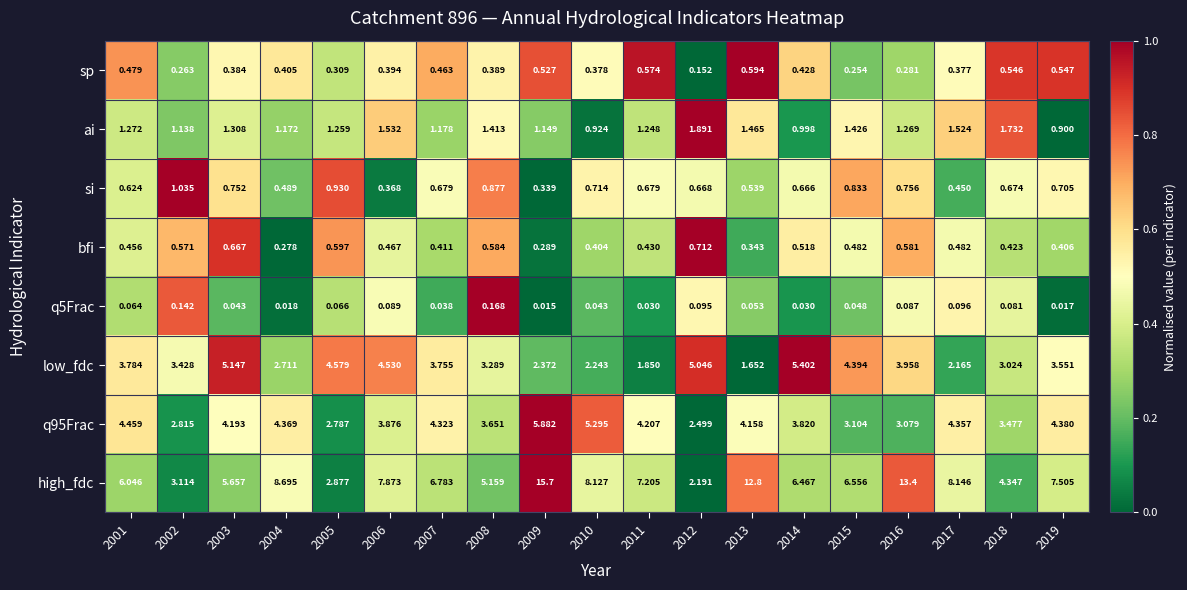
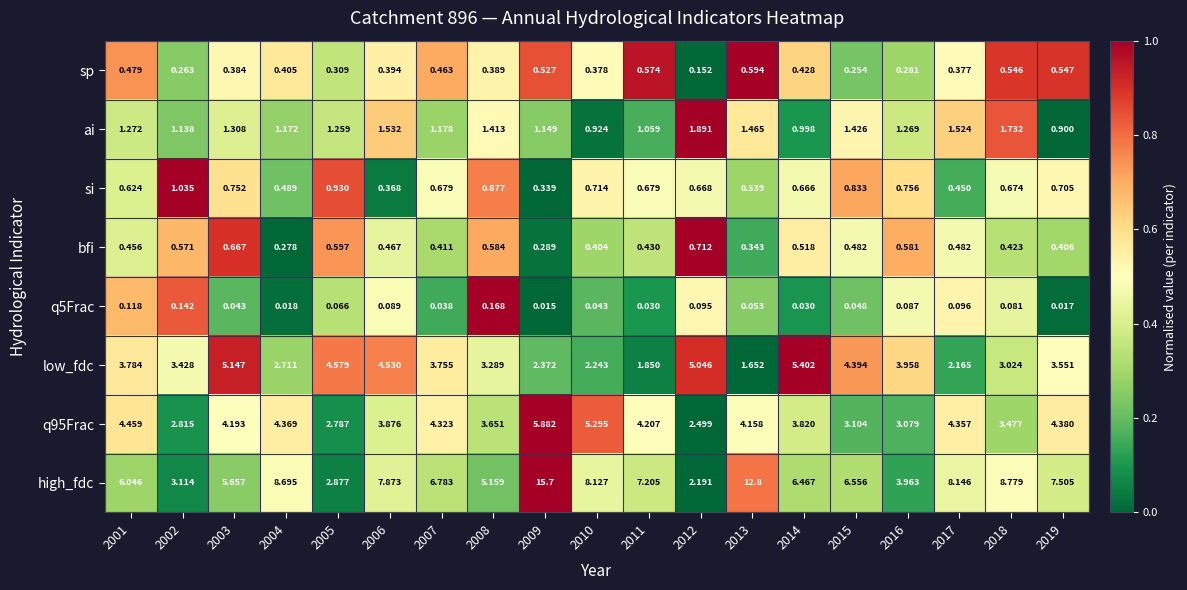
  {
    "sp": {
      "2001": 0.479,
      "2002": 0.263,
      "2003": 0.384,
      "2004": 0.405,
      "2005": 0.309,
      "2006": 0.394,
      "2007": 0.463,
      "2008": 0.389,
      "2009": 0.527,
      "2010": 0.378,
      "2011": 0.574,
      "2012": 0.152,
      "2013": 0.594,
      "2014": 0.428,
      "2015": 0.254,
      "2016": 0.281,
      "2017": 0.377,
      "2018": 0.546,
      "2019": 0.547
    },
    "ai": {
      "2001": 1.272,
      "2002": 1.138,
      "2003": 1.308,
      "2004": 1.172,
      "2005": 1.259,
      "2006": 1.532,
      "2007": 1.178,
      "2008": 1.413,
      "2009": 1.149,
      "2010": 0.924,
-     "2011": 1.248,
+     "2011": 1.059,
      "2012": 1.891,
      "2013": 1.465,
      "2014": 0.998,
      "2015": 1.426,
      "2016": 1.269,
      "2017": 1.524,
      "2018": 1.732,
      "2019": 0.900
    },
    "si": {
      "2001": 0.624,
      "2002": 1.035,
      "2003": 0.752,
      "2004": 0.489,
      "2005": 0.930,
      "2006": 0.368,
      "2007": 0.679,
      "2008": 0.877,
      "2009": 0.339,
      "2010": 0.714,
      "2011": 0.679,
      "2012": 0.668,
      "2013": 0.539,
      "2014": 0.666,
      "2015": 0.833,
      "2016": 0.756,
      "2017": 0.450,
      "2018": 0.674,
      "2019": 0.705
    },
    "bfi": {
      "2001": 0.456,
      "2002": 0.571,
      "2003": 0.667,
      "2004": 0.278,
      "2005": 0.597,
      "2006": 0.467,
      "2007": 0.411,
      "2008": 0.584,
      "2009": 0.289,
      "2010": 0.404,
      "2011": 0.430,
      "2012": 0.712,
      "2013": 0.343,
      "2014": 0.518,
      "2015": 0.482,
      "2016": 0.581,
      "2017": 0.482,
      "2018": 0.423,
      "2019": 0.406
    },
    "q5Frac": {
-     "2001": 0.064,
+     "2001": 0.118,
      "2002": 0.142,
      "2003": 0.043,
      "2004": 0.018,
      "2005": 0.066,
      "2006": 0.089,
      "2007": 0.038,
      "2008": 0.168,
      "2009": 0.015,
      "2010": 0.043,
      "2011": 0.030,
      "2012": 0.095,
      "2013": 0.053,
      "2014": 0.030,
      "2015": 0.048,
      "2016": 0.087,
      "2017": 0.096,
      "2018": 0.081,
      "2019": 0.017
    },
    "low_fdc": {
      "2001": 3.784,
      "2002": 3.428,
      "2003": 5.147,
      "2004": 2.711,
      "2005": 4.579,
      "2006": 4.530,
      "2007": 3.755,
      "2008": 3.289,
      "2009": 2.372,
      "2010": 2.243,
      "2011": 1.850,
      "2012": 5.046,
      "2013": 1.652,
      "2014": 5.402,
      "2015": 4.394,
      "2016": 3.958,
      "2017": 2.165,
      "2018": 3.024,
      "2019": 3.551
    },
    "q95Frac": {
      "2001": 4.459,
      "2002": 2.815,
      "2003": 4.193,
      "2004": 4.369,
      "2005": 2.787,
      "2006": 3.876,
      "2007": 4.323,
      "2008": 3.651,
      "2009": 5.882,
      "2010": 5.295,
      "2011": 4.207,
      "2012": 2.499,
      "2013": 4.158,
      "2014": 3.820,
      "2015": 3.104,
      "2016": 3.079,
      "2017": 4.357,
      "2018": 3.477,
      "2019": 4.380
    },
    "high_fdc": {
      "2001": 6.046,
      "2002": 3.114,
      "2003": 5.657,
      "2004": 8.695,
      "2005": 2.877,
      "2006": 7.873,
      "2007": 6.783,
      "2008": 5.159,
      "2009": 15.7,
      "2010": 8.127,
      "2011": 7.205,
      "2012": 2.191,
      "2013": 12.8,
      "2014": 6.467,
      "2015": 6.556,
-     "2016": 13.4,
+     "2016": 3.963,
      "2017": 8.146,
-     "2018": 4.347,
+     "2018": 8.779,
      "2019": 7.505
    }
  }
